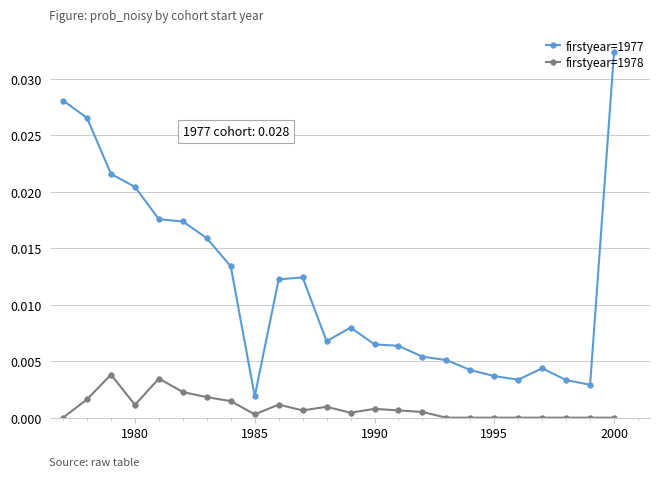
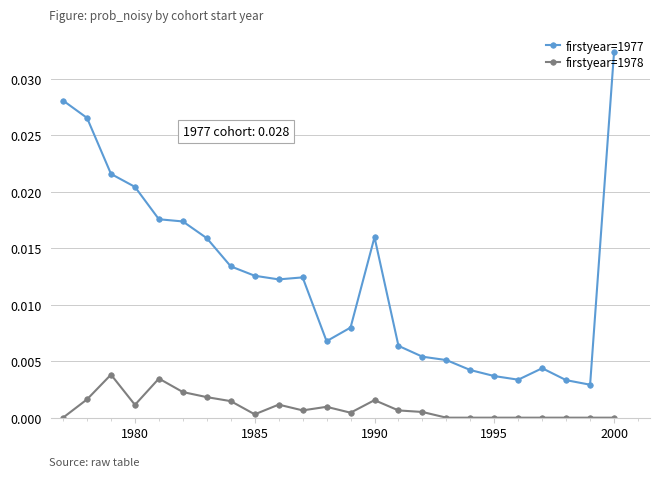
  {
    "firstyear=1977": {
      "1980": 0.0204,
-     "1985": 0.0019,
-     "1990": 0.0065,
+     "1985": 0.0126,
+     "1990": 0.0160,
      "1995": 0.0037,
      "2000": 0.0324
    },
    "firstyear=1978": {
      "1980": 0.0011,
      "1985": 0.0003,
-     "1990": 0.0008,
+     "1990": 0.0016,
      "1995": 0.0000,
      "2000": 0.0000
    }
  }
